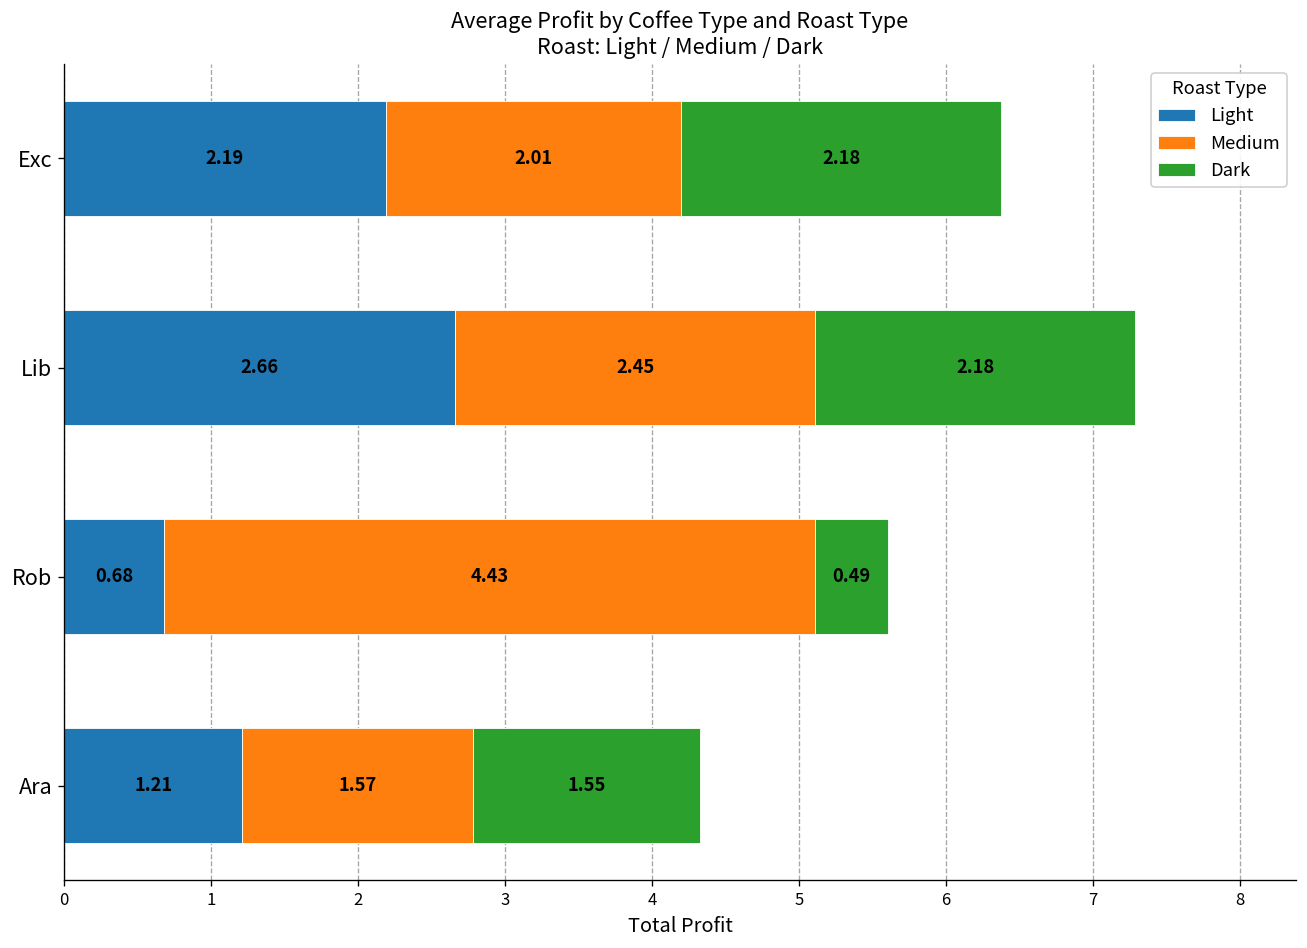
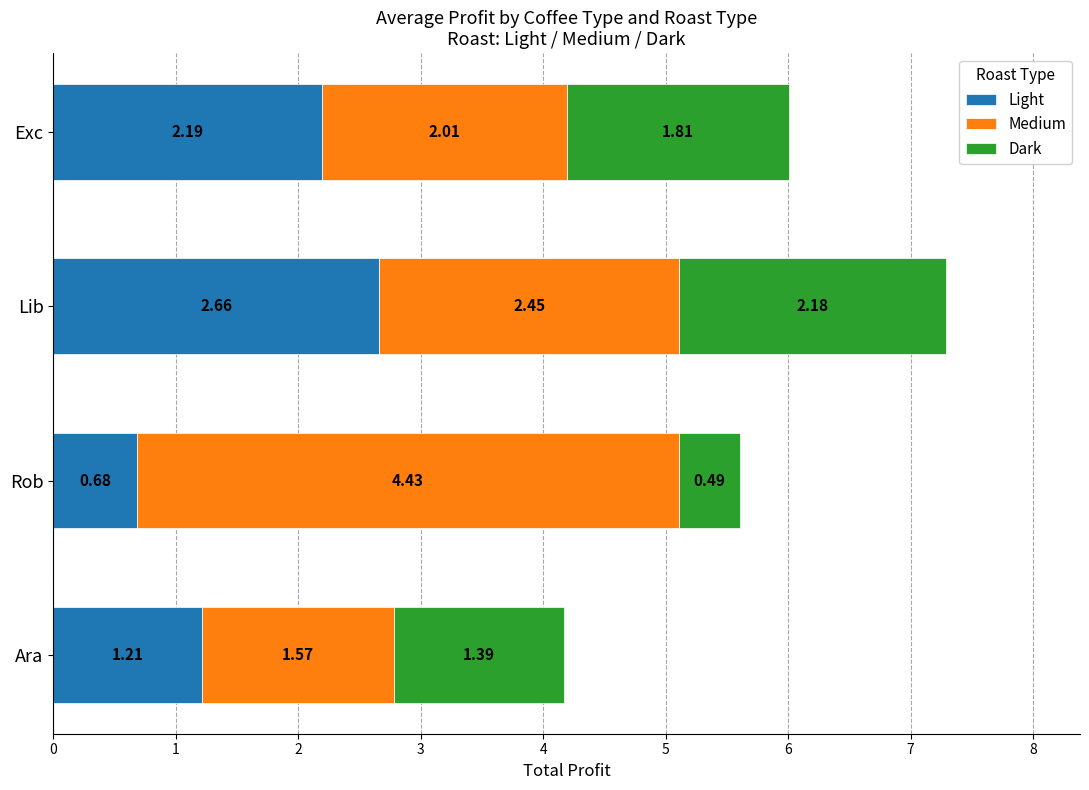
  {
    "Light": {
      "Exc": 2.19,
      "Lib": 2.66,
      "Rob": 0.68,
      "Ara": 1.21
    },
    "Medium": {
      "Exc": 2.01,
      "Lib": 2.45,
      "Rob": 4.43,
      "Ara": 1.57
    },
    "Dark": {
-     "Exc": 2.18,
+     "Exc": 1.81,
      "Lib": 2.18,
      "Rob": 0.49,
-     "Ara": 1.55
+     "Ara": 1.39
    }
  }
